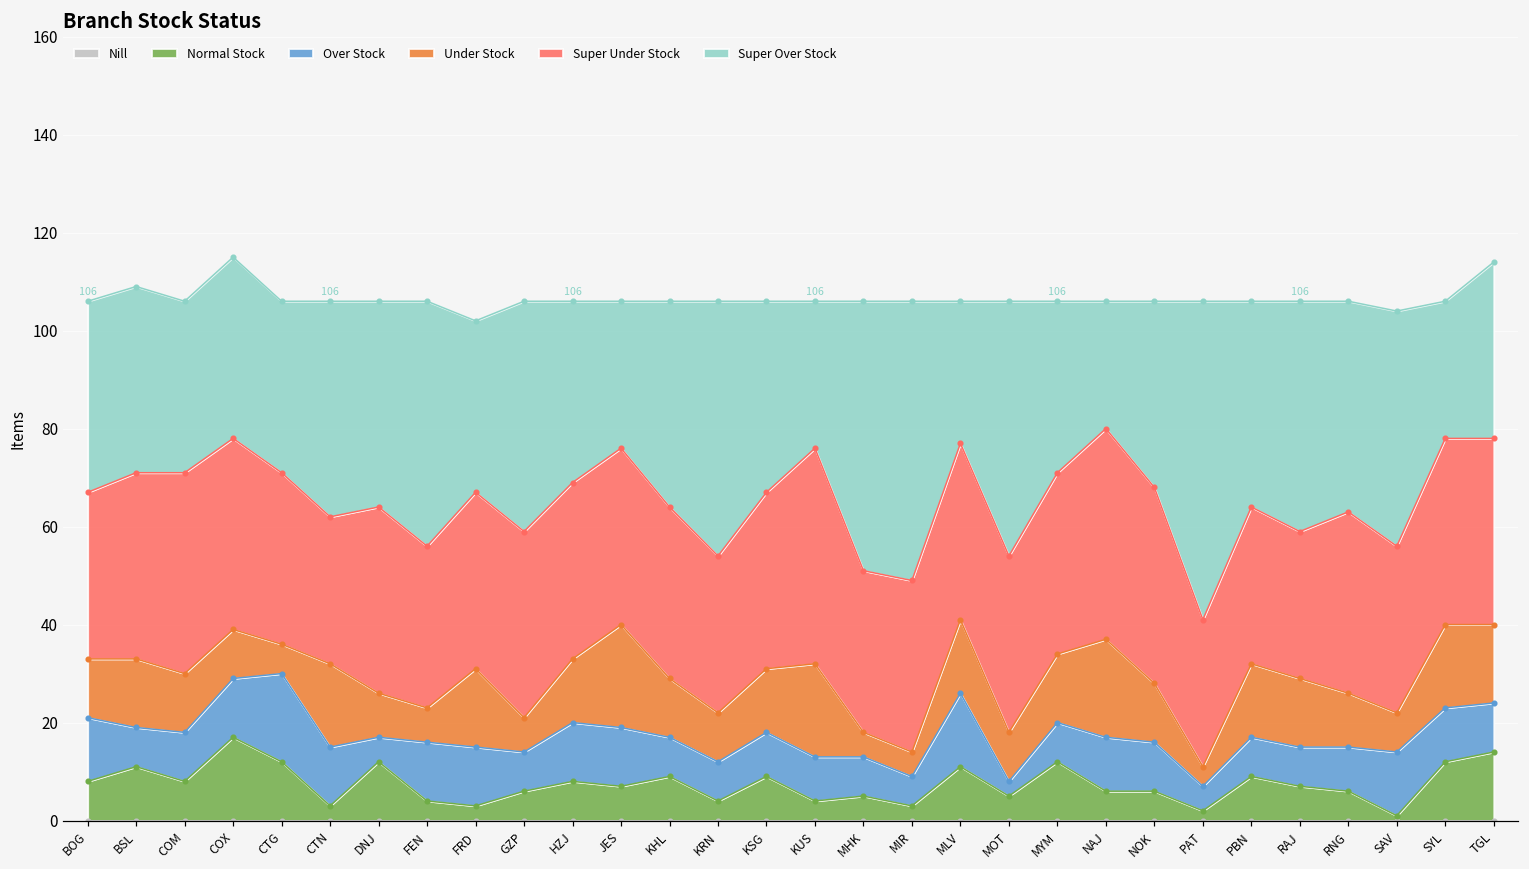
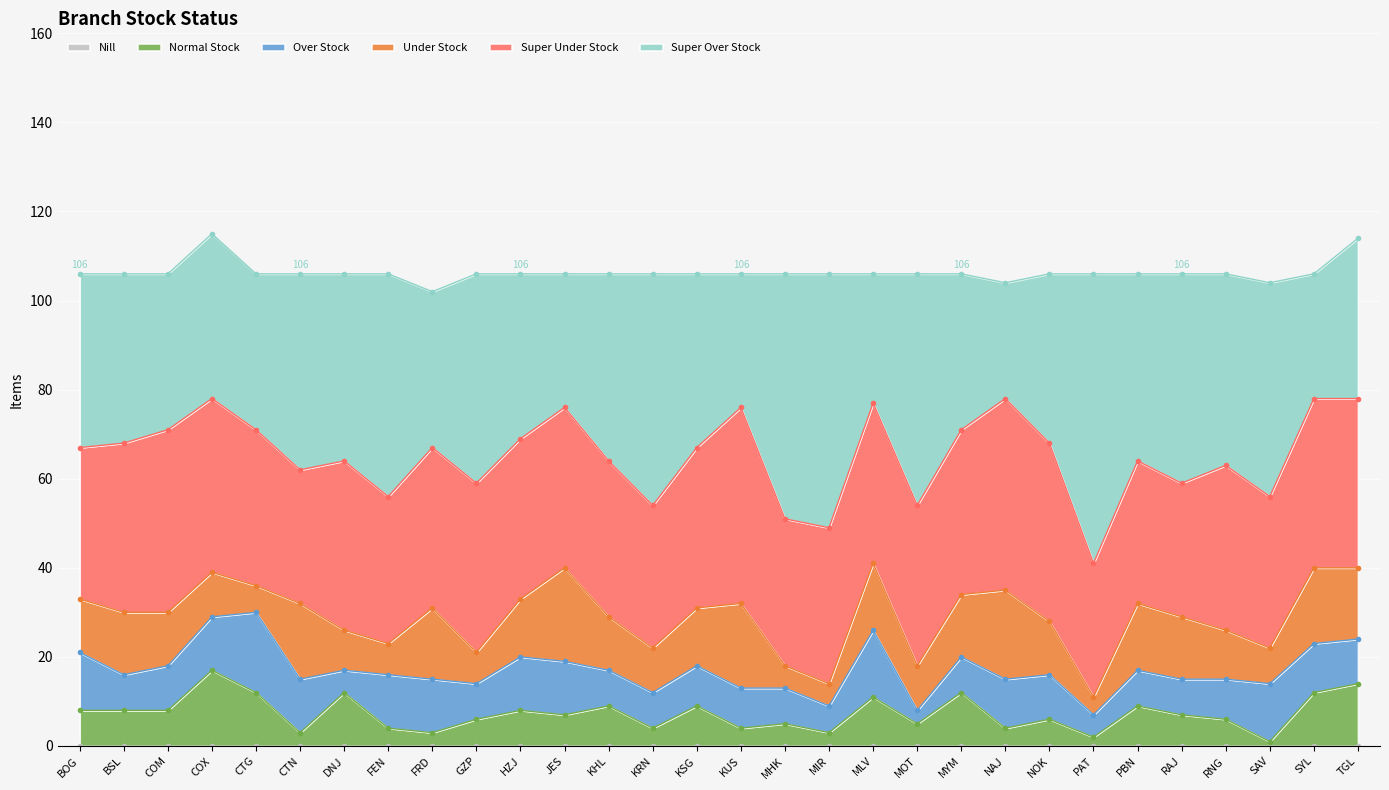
  {
    "Normal Stock": {
      "BOG": 8,
-     "BSL": 11,
+     "BSL": 8,
      "COM": 8,
      "COX": 17,
      "CTG": 12,
      "CTN": 3,
      "DNJ": 12,
      "FEN": 4,
      "FRD": 3,
      "GZP": 6,
      "HZJ": 8,
      "JES": 7,
      "KHL": 9,
      "KRN": 4,
      "KSG": 9,
      "KUS": 4,
      "MHK": 5,
      "MIR": 3,
      "MLV": 11,
      "MOT": 5,
      "MYM": 12,
-     "NAJ": 6,
+     "NAJ": 4,
      "NOK": 6,
      "PAT": 2,
      "PBN": 9,
      "RAJ": 7,
      "RNG": 6,
      "SAV": 1,
      "SYL": 12,
      "TGL": 14
    },
    "Over Stock": {
      "BOG": 13,
      "BSL": 8,
      "COM": 10,
      "COX": 12,
      "CTG": 18,
      "CTN": 12,
      "DNJ": 5,
      "FEN": 12,
      "FRD": 12,
      "GZP": 8,
      "HZJ": 12,
      "JES": 12,
      "KHL": 8,
      "KRN": 8,
      "KSG": 9,
      "KUS": 9,
      "MHK": 8,
      "MIR": 6,
      "MLV": 15,
      "MOT": 3,
      "MYM": 8,
      "NAJ": 11,
      "NOK": 10,
      "PAT": 5,
      "PBN": 8,
      "RAJ": 8,
      "RNG": 9,
      "SAV": 13,
      "SYL": 11,
      "TGL": 10
    }
  }
